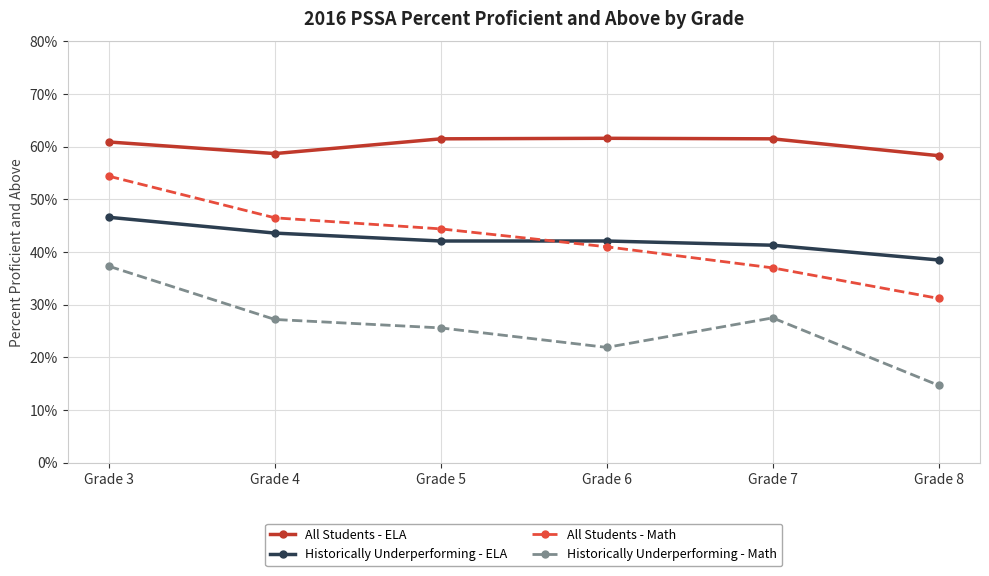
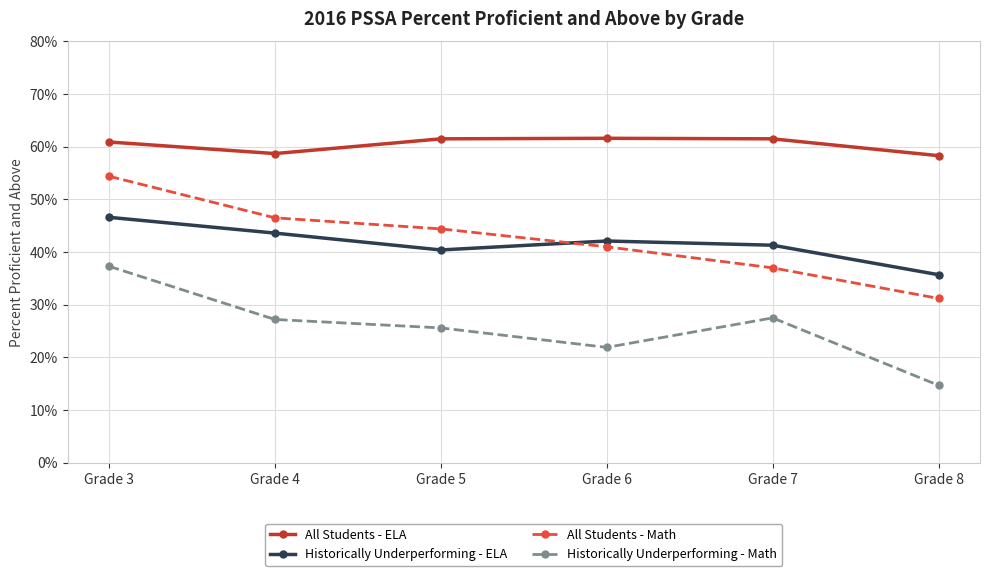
  {
    "Historically Underperforming - ELA": {
      "Grade 3": "47%",
      "Grade 4": "44%",
-     "Grade 5": "42%",
+     "Grade 5": "40%",
      "Grade 6": "42%",
      "Grade 7": "41%",
-     "Grade 8": "39%"
+     "Grade 8": "36%"
    },
    "Historically Underperforming - Math": {
      "Grade 3": "37%",
      "Grade 4": "27%",
      "Grade 5": "26%",
      "Grade 6": "22%",
      "Grade 7": "28%",
      "Grade 8": "15%"
    }
  }
